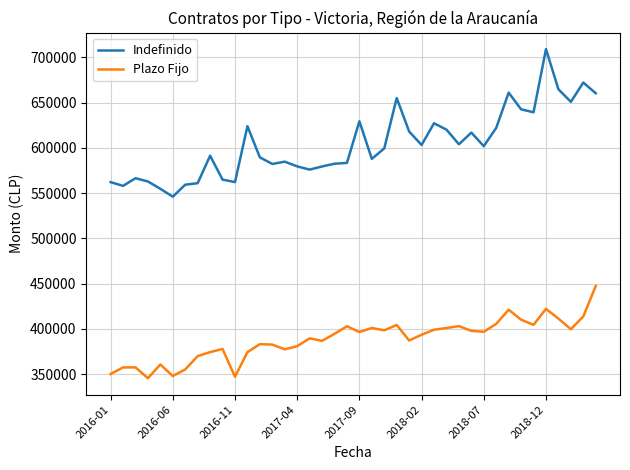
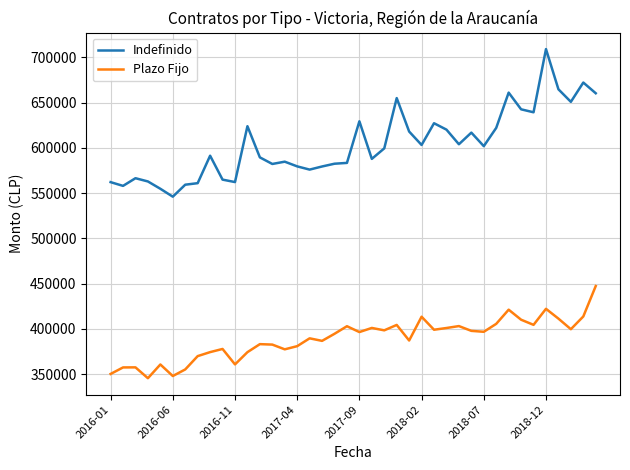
  {
    "Indefinido": {
      "2016-01": 560000,
      "2016-06": 550000,
      "2016-11": 560000,
      "2017-04": 580000,
      "2017-09": 630000,
      "2018-02": 600000,
      "2018-07": 600000,
      "2018-12": 710000
    },
    "Plazo Fijo": {
      "2016-01": 350000,
      "2016-06": 350000,
-     "2016-11": 350000,
+     "2016-11": 360000,
      "2017-04": 380000,
      "2017-09": 400000,
-     "2018-02": 390000,
+     "2018-02": 410000,
      "2018-07": 400000,
      "2018-12": 420000
    }
  }
